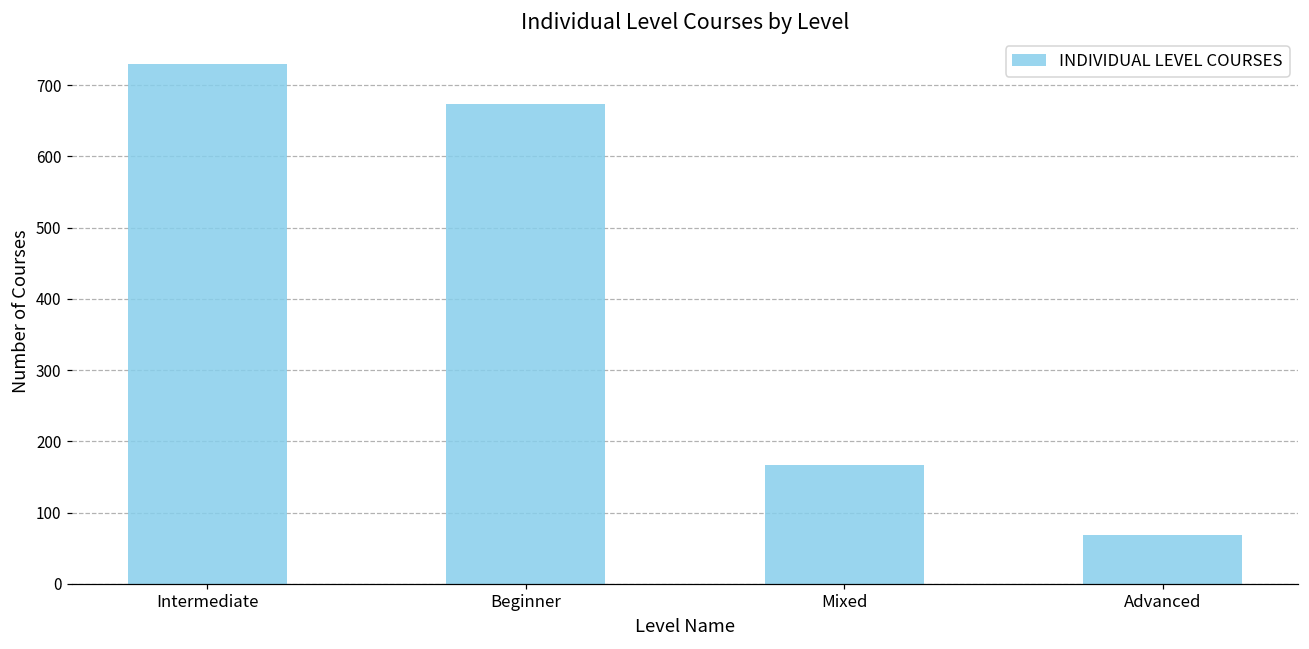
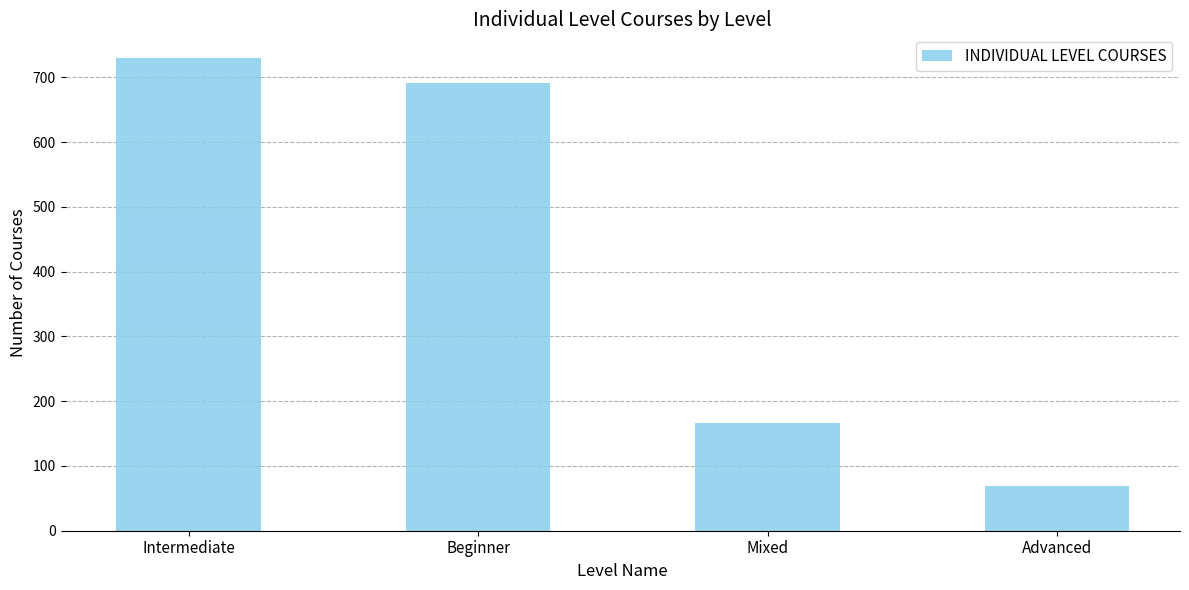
  {
    "Intermediate": 730,
-   "Beginner": 670,
+   "Beginner": 690,
    "Mixed": 170,
    "Advanced": 70
  }
